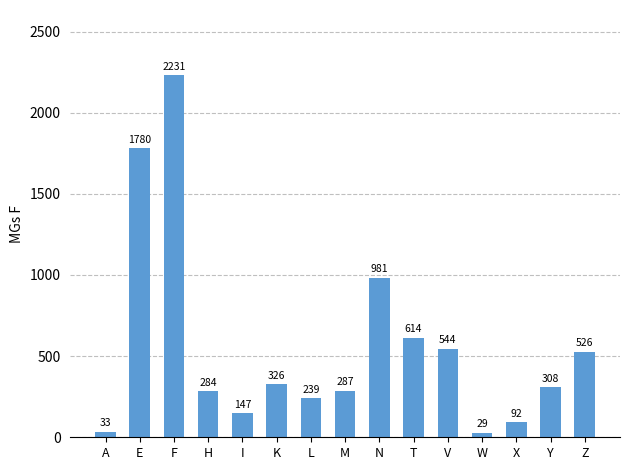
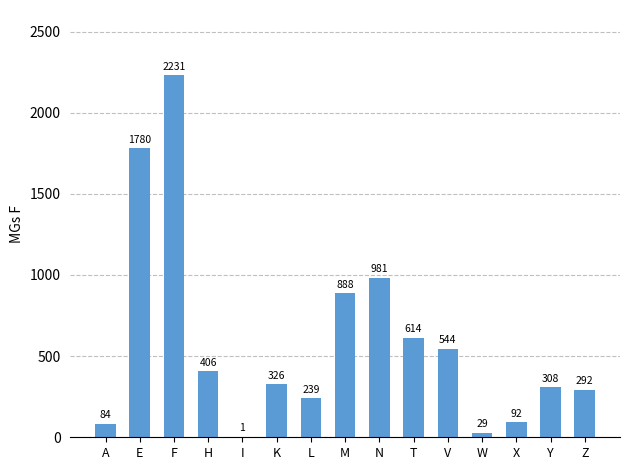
  {
-   "A": 33,
+   "A": 84,
    "E": 1780,
    "F": 2231,
-   "H": 284,
-   "I": 147,
+   "H": 406,
+   "I": 1,
    "K": 326,
    "L": 239,
-   "M": 287,
+   "M": 888,
    "N": 981,
    "T": 614,
    "V": 544,
    "W": 29,
    "X": 92,
    "Y": 308,
-   "Z": 526
+   "Z": 292
  }
